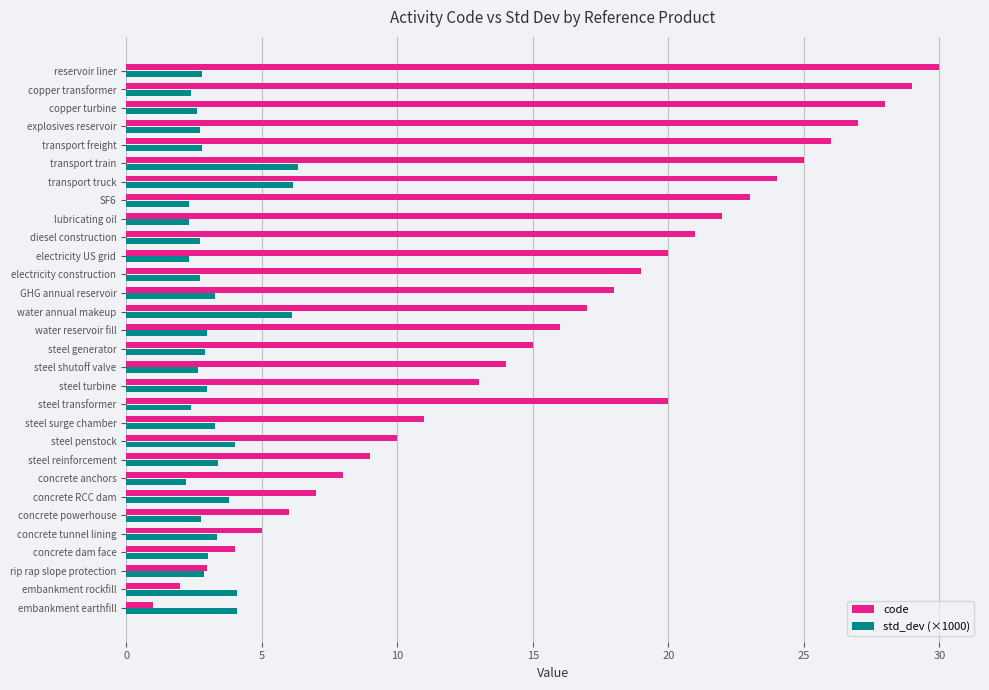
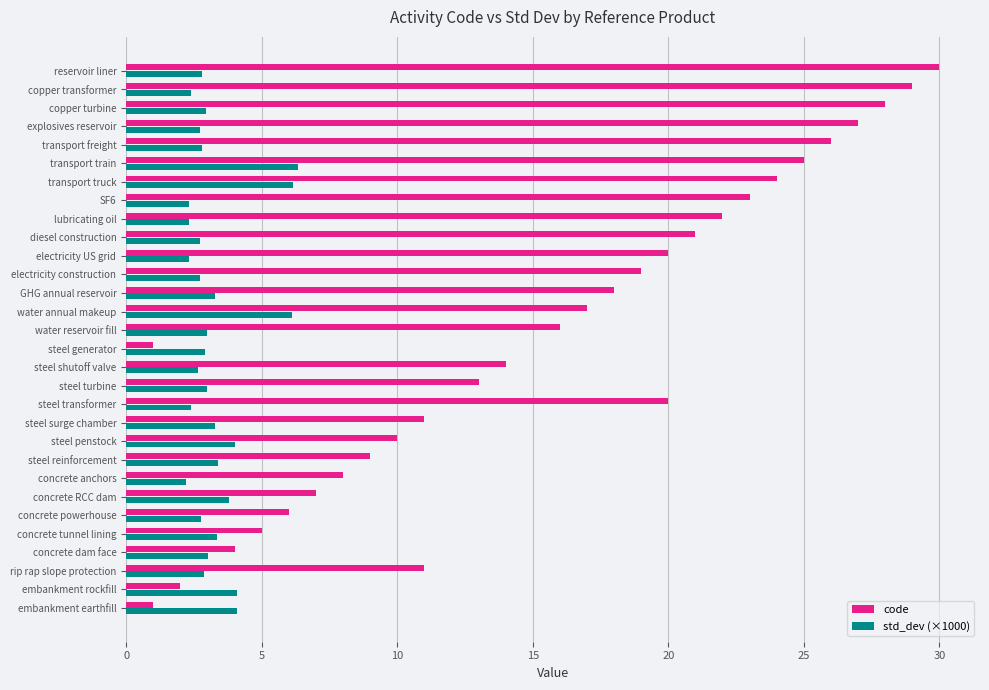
  {
    "code": {
      "reservoir liner": 30,
      "copper transformer": 29,
      "copper turbine": 28,
      "explosives reservoir": 27,
      "transport freight": 26,
      "transport train": 25,
      "transport truck": 24,
      "SF6": 23,
      "lubricating oil": 22,
      "diesel construction": 21,
      "electricity US grid": 20,
      "electricity construction": 19,
      "GHG annual reservoir": 18,
      "water annual makeup": 17,
      "water reservoir fill": 16,
-     "steel generator": 15,
+     "steel generator": 1,
      "steel shutoff valve": 14,
      "steel turbine": 13,
      "steel transformer": 20,
      "steel surge chamber": 11,
      "steel penstock": 10,
      "steel reinforcement": 9,
      "concrete anchors": 8,
      "concrete RCC dam": 7,
      "concrete powerhouse": 6,
      "concrete tunnel lining": 5,
      "concrete dam face": 4,
-     "rip rap slope protection": 3,
+     "rip rap slope protection": 11,
      "embankment rockfill": 2,
      "embankment earthfill": 1
    },
    "std_dev (×1000)": {
      "reservoir liner": 2.8,
      "copper transformer": 2.4,
-     "copper turbine": 2.6,
+     "copper turbine": 3.0,
      "explosives reservoir": 2.7,
      "transport freight": 2.8,
      "transport train": 6.4,
      "transport truck": 6.1,
      "SF6": 2.3,
      "lubricating oil": 2.3,
      "diesel construction": 2.7,
      "electricity US grid": 2.3,
      "electricity construction": 2.7,
      "GHG annual reservoir": 3.3,
      "water annual makeup": 6.1,
      "water reservoir fill": 3.0,
      "steel generator": 2.9,
      "steel shutoff valve": 2.6,
      "steel turbine": 3.0,
      "steel transformer": 2.4,
      "steel surge chamber": 3.3,
      "steel penstock": 4.0,
      "steel reinforcement": 3.4,
      "concrete anchors": 2.2,
      "concrete RCC dam": 3.8,
      "concrete powerhouse": 2.8,
      "concrete tunnel lining": 3.3,
      "concrete dam face": 3.0,
      "rip rap slope protection": 2.9,
      "embankment rockfill": 4.1,
      "embankment earthfill": 4.1
    }
  }
